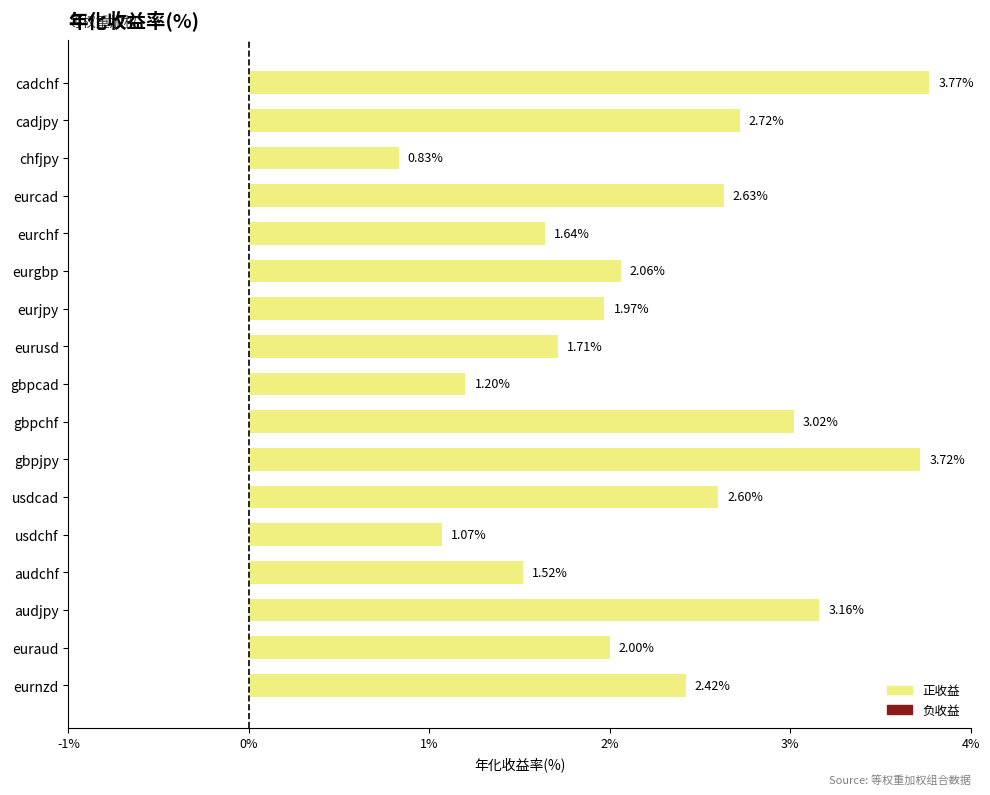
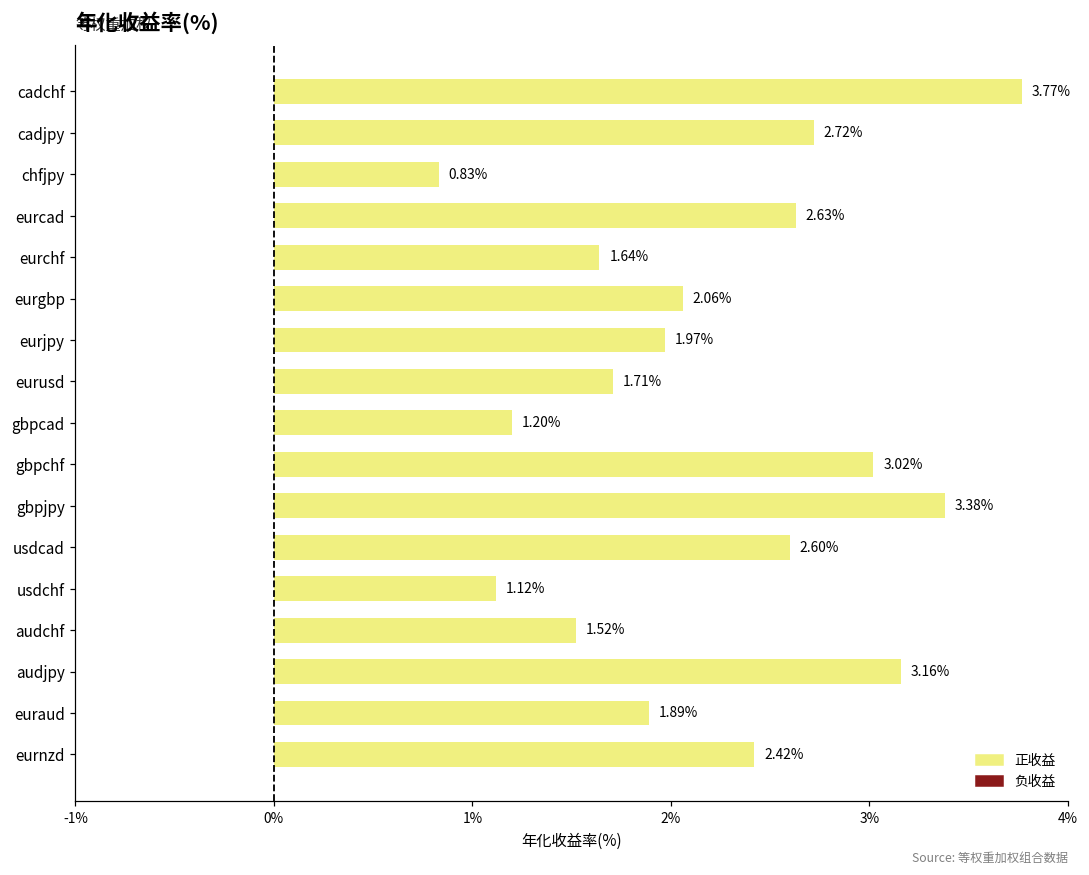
  {
    "cadchf": "3.77%",
    "cadjpy": "2.72%",
    "chfjpy": "0.83%",
    "eurcad": "2.63%",
    "eurchf": "1.64%",
    "eurgbp": "2.06%",
    "eurjpy": "1.97%",
    "eurusd": "1.71%",
    "gbpcad": "1.20%",
    "gbpchf": "3.02%",
-   "gbpjpy": "3.72%",
+   "gbpjpy": "3.38%",
    "usdcad": "2.60%",
-   "usdchf": "1.07%",
+   "usdchf": "1.12%",
    "audchf": "1.52%",
    "audjpy": "3.16%",
-   "euraud": "2.00%",
+   "euraud": "1.89%",
    "eurnzd": "2.42%"
  }
